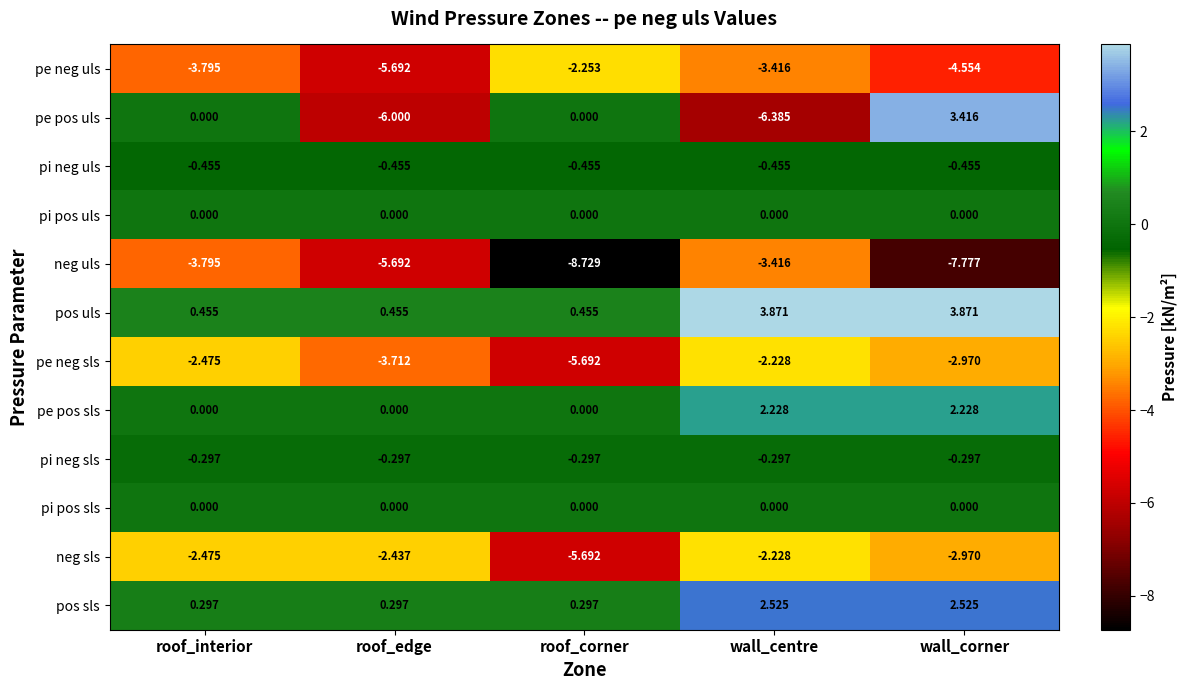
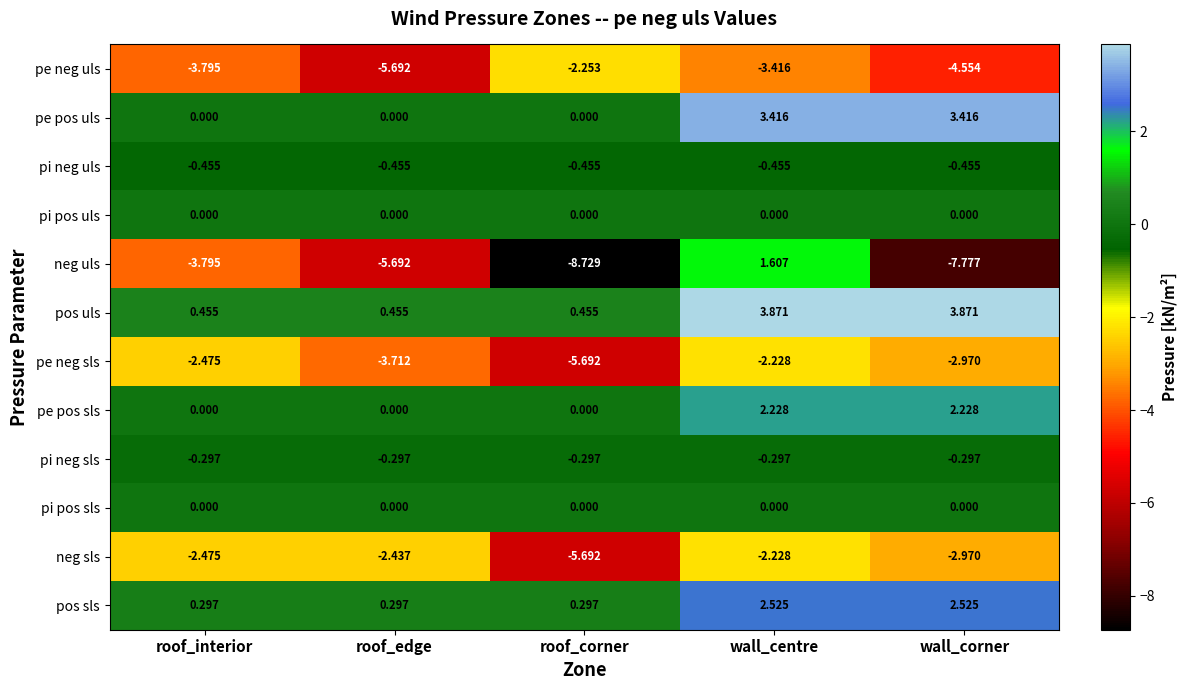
  {
    "pe neg uls": {
      "roof_interior": -3.795,
      "roof_edge": -5.692,
      "roof_corner": -2.253,
      "wall_centre": -3.416,
      "wall_corner": -4.554
    },
    "pe pos uls": {
      "roof_interior": 0.000,
-     "roof_edge": -6.000,
+     "roof_edge": 0.000,
      "roof_corner": 0.000,
-     "wall_centre": -6.385,
+     "wall_centre": 3.416,
      "wall_corner": 3.416
    },
    "pi neg uls": {
      "roof_interior": -0.455,
      "roof_edge": -0.455,
      "roof_corner": -0.455,
      "wall_centre": -0.455,
      "wall_corner": -0.455
    },
    "pi pos uls": {
      "roof_interior": 0.000,
      "roof_edge": 0.000,
      "roof_corner": 0.000,
      "wall_centre": 0.000,
      "wall_corner": 0.000
    },
    "neg uls": {
      "roof_interior": -3.795,
      "roof_edge": -5.692,
      "roof_corner": -8.729,
-     "wall_centre": -3.416,
+     "wall_centre": 1.607,
      "wall_corner": -7.777
    },
    "pos uls": {
      "roof_interior": 0.455,
      "roof_edge": 0.455,
      "roof_corner": 0.455,
      "wall_centre": 3.871,
      "wall_corner": 3.871
    },
    "pe neg sls": {
      "roof_interior": -2.475,
      "roof_edge": -3.712,
      "roof_corner": -5.692,
      "wall_centre": -2.228,
      "wall_corner": -2.970
    },
    "pe pos sls": {
      "roof_interior": 0.000,
      "roof_edge": 0.000,
      "roof_corner": 0.000,
      "wall_centre": 2.228,
      "wall_corner": 2.228
    },
    "pi neg sls": {
      "roof_interior": -0.297,
      "roof_edge": -0.297,
      "roof_corner": -0.297,
      "wall_centre": -0.297,
      "wall_corner": -0.297
    },
    "pi pos sls": {
      "roof_interior": 0.000,
      "roof_edge": 0.000,
      "roof_corner": 0.000,
      "wall_centre": 0.000,
      "wall_corner": 0.000
    },
    "neg sls": {
      "roof_interior": -2.475,
      "roof_edge": -2.437,
      "roof_corner": -5.692,
      "wall_centre": -2.228,
      "wall_corner": -2.970
    },
    "pos sls": {
      "roof_interior": 0.297,
      "roof_edge": 0.297,
      "roof_corner": 0.297,
      "wall_centre": 2.525,
      "wall_corner": 2.525
    }
  }
